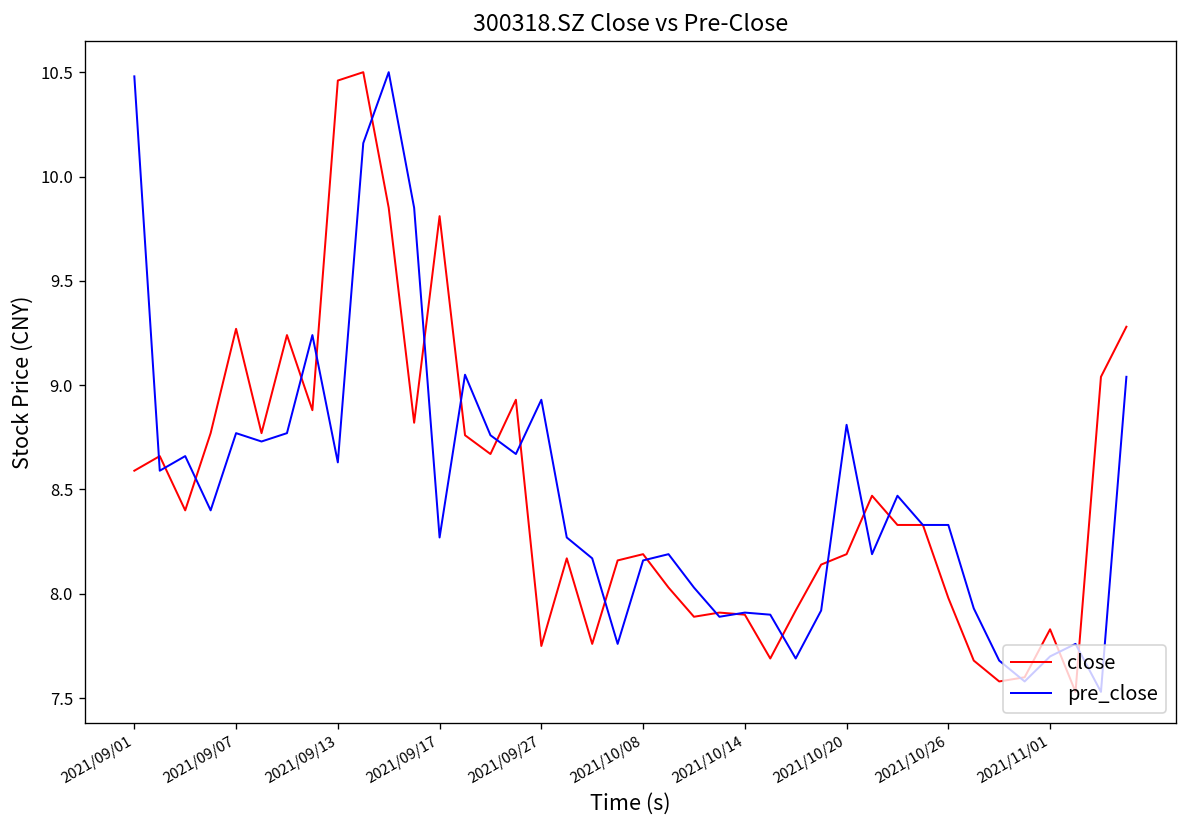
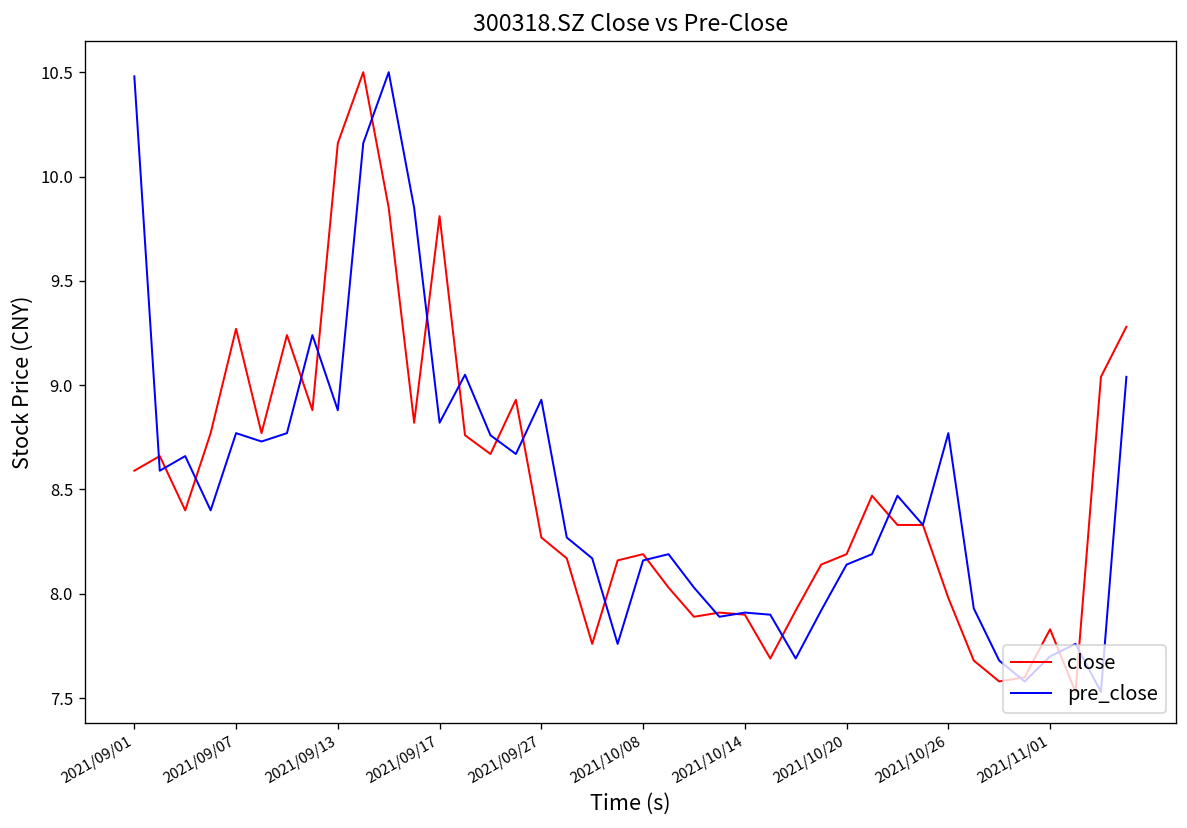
  {
    "close": {
      "2021/09/01": 8.59,
      "2021/09/07": 9.27,
-     "2021/09/13": 10.46,
+     "2021/09/13": 10.16,
      "2021/09/17": 9.81,
-     "2021/09/27": 7.75,
+     "2021/09/27": 8.27,
      "2021/10/08": 8.19,
      "2021/10/20": 8.19,
      "2021/10/26": 7.98,
      "2021/11/01": 7.83
    },
    "pre_close": {
      "2021/09/01": 10.48,
      "2021/09/07": 8.77,
-     "2021/09/13": 8.63,
-     "2021/09/17": 8.27,
+     "2021/09/13": 8.88,
+     "2021/09/17": 8.82,
      "2021/09/27": 8.93,
      "2021/10/08": 8.16,
-     "2021/10/20": 8.81,
-     "2021/10/26": 8.33
+     "2021/10/20": 8.14,
+     "2021/10/26": 8.77
    }
  }
